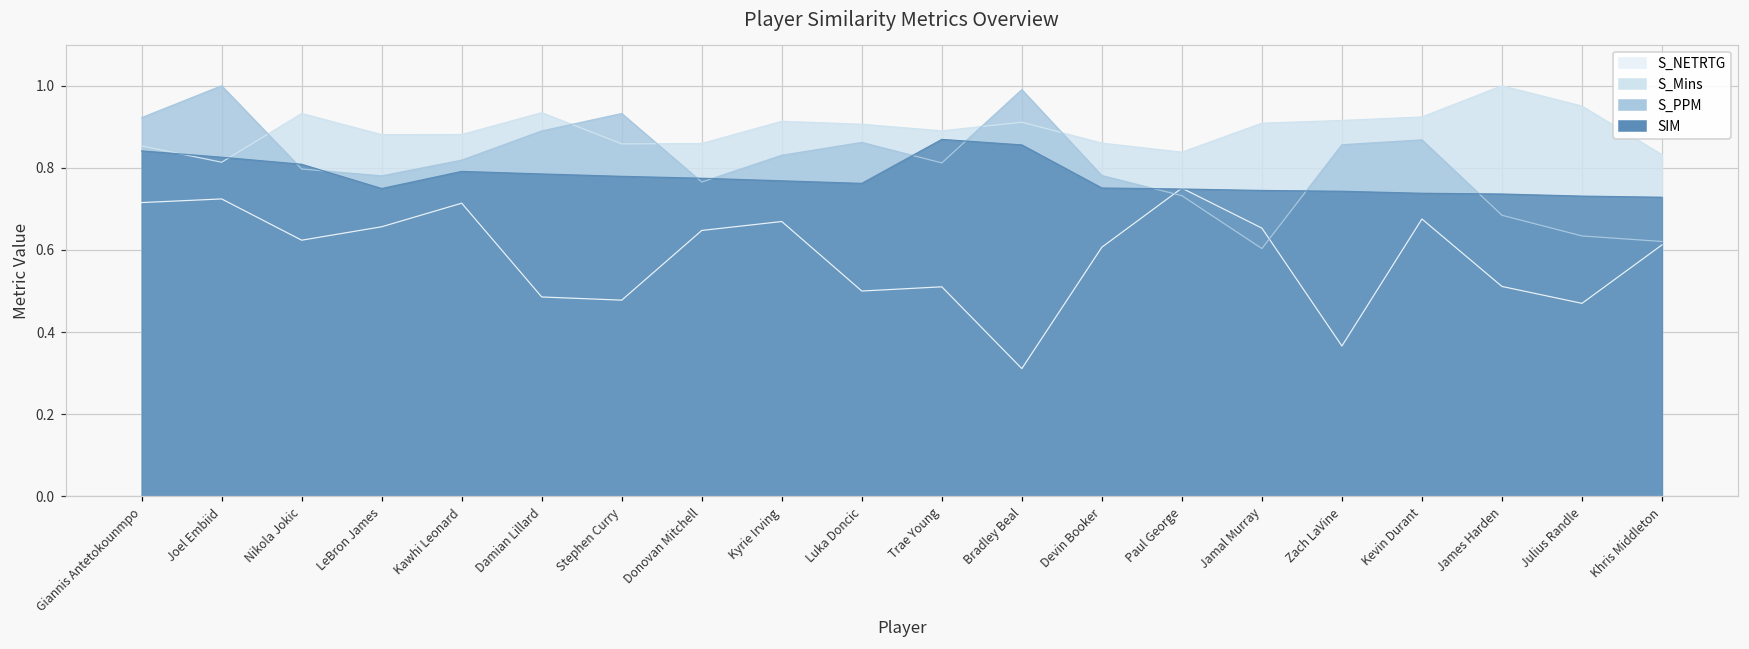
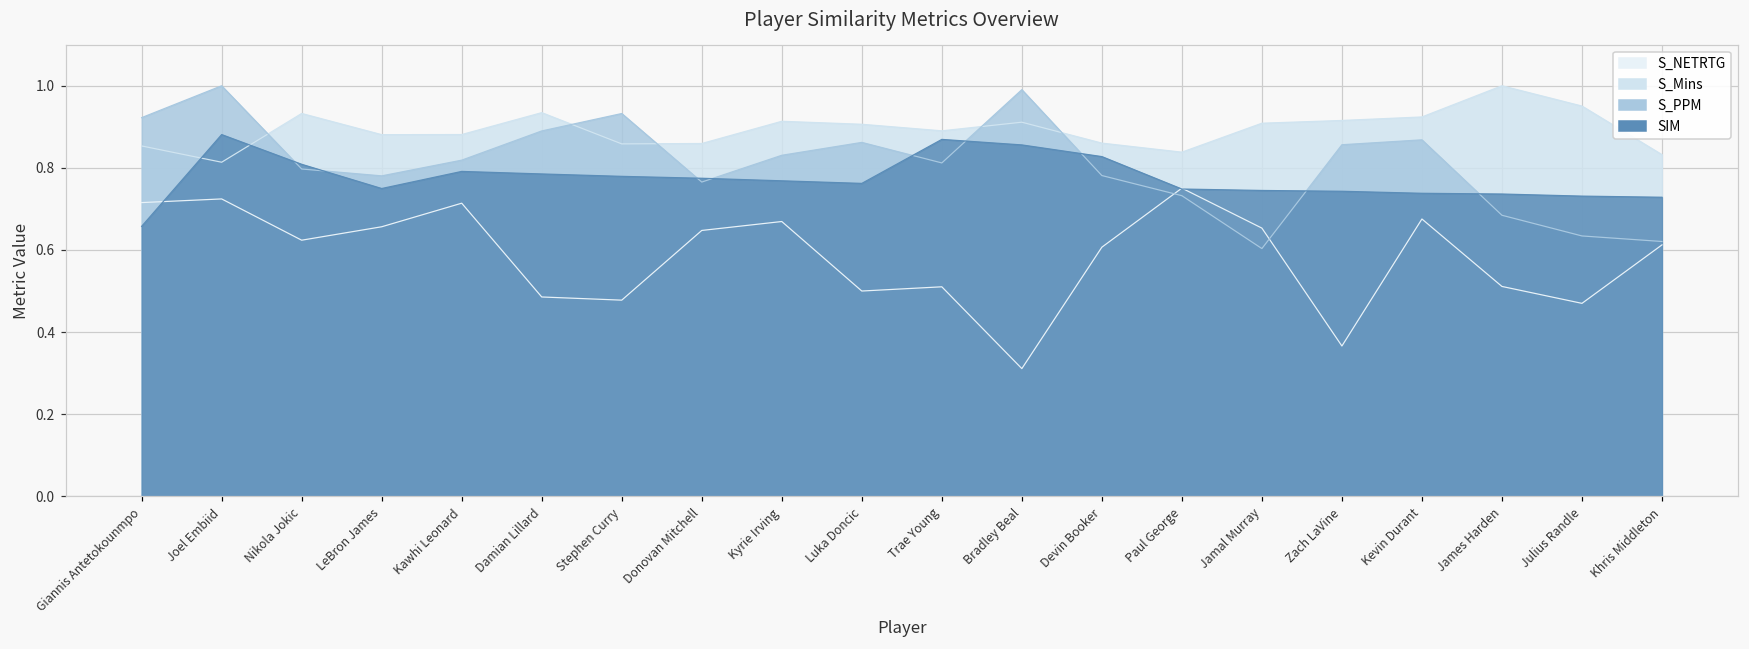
  {
    "SIM": {
-     "Giannis Antetokounmpo": 0.84,
-     "Joel Embiid": 0.83,
+     "Giannis Antetokounmpo": 0.66,
+     "Joel Embiid": 0.88,
      "Nikola Jokic": 0.81,
      "LeBron James": 0.75,
      "Kawhi Leonard": 0.79,
      "Damian Lillard": 0.79,
      "Stephen Curry": 0.78,
      "Donovan Mitchell": 0.77,
      "Kyrie Irving": 0.77,
      "Luka Doncic": 0.76,
      "Trae Young": 0.87,
      "Bradley Beal": 0.86,
-     "Devin Booker": 0.75,
+     "Devin Booker": 0.83,
      "Jamal Murray": 0.74,
      "Zach LaVine": 0.74,
      "Kevin Durant": 0.74,
      "James Harden": 0.74,
      "Julius Randle": 0.73,
      "Khris Middleton": 0.73
    }
  }
